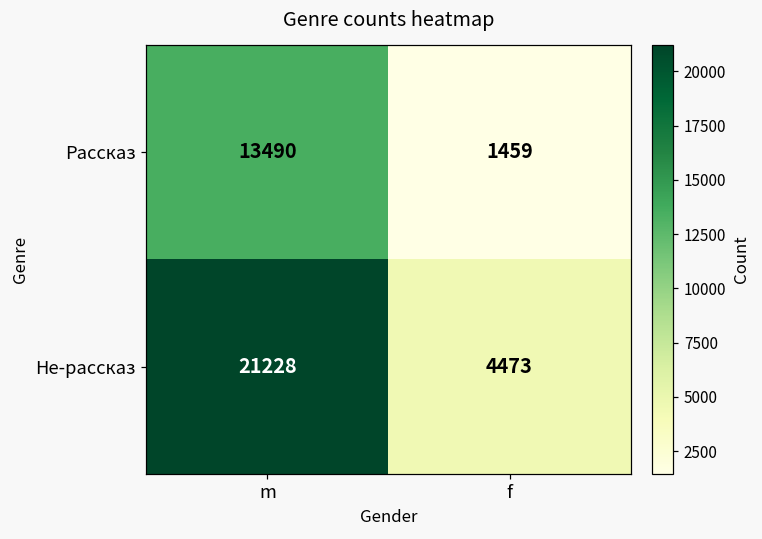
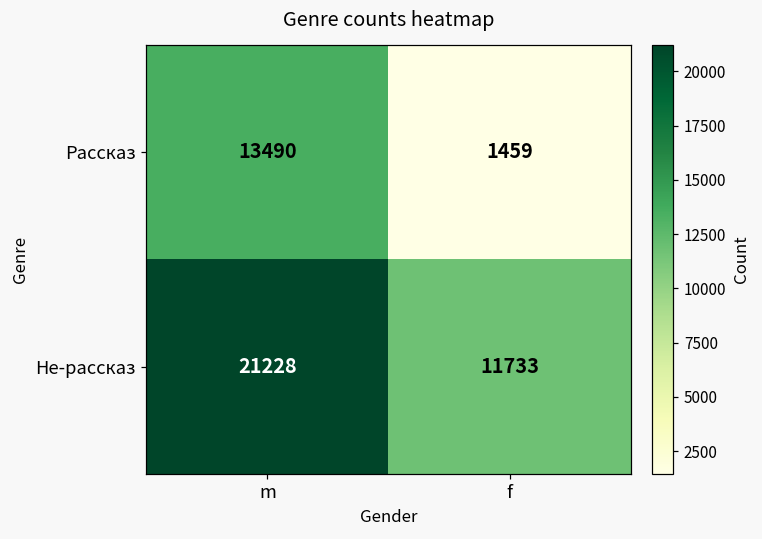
  {
    "Рассказ": {
      "m": 13490,
      "f": 1459
    },
    "Не-рассказ": {
      "m": 21228,
-     "f": 4473
+     "f": 11733
    }
  }
